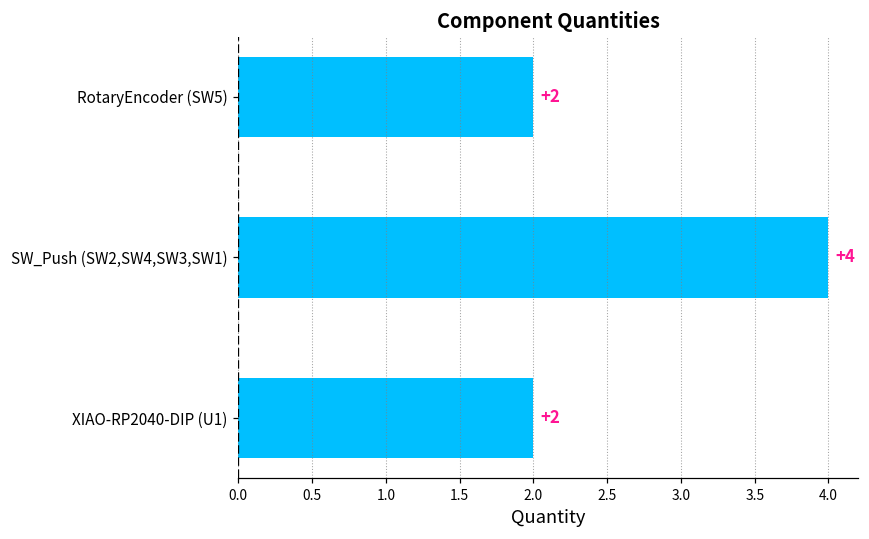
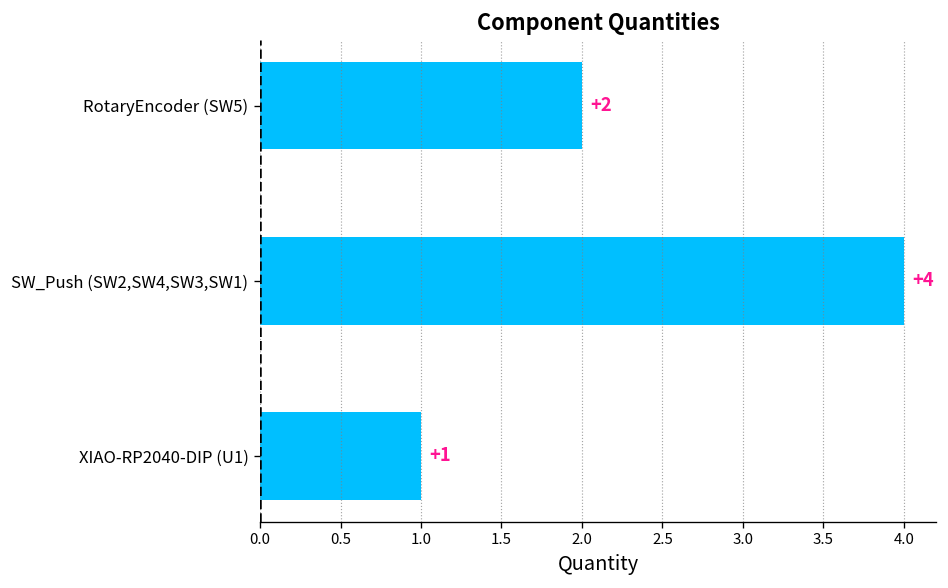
  {
    "RotaryEncoder (SW5)": "+2",
    "SW_Push (SW2,SW4,SW3,SW1)": "+4",
-   "XIAO-RP2040-DIP (U1)": "+2"
+   "XIAO-RP2040-DIP (U1)": "+1"
  }
